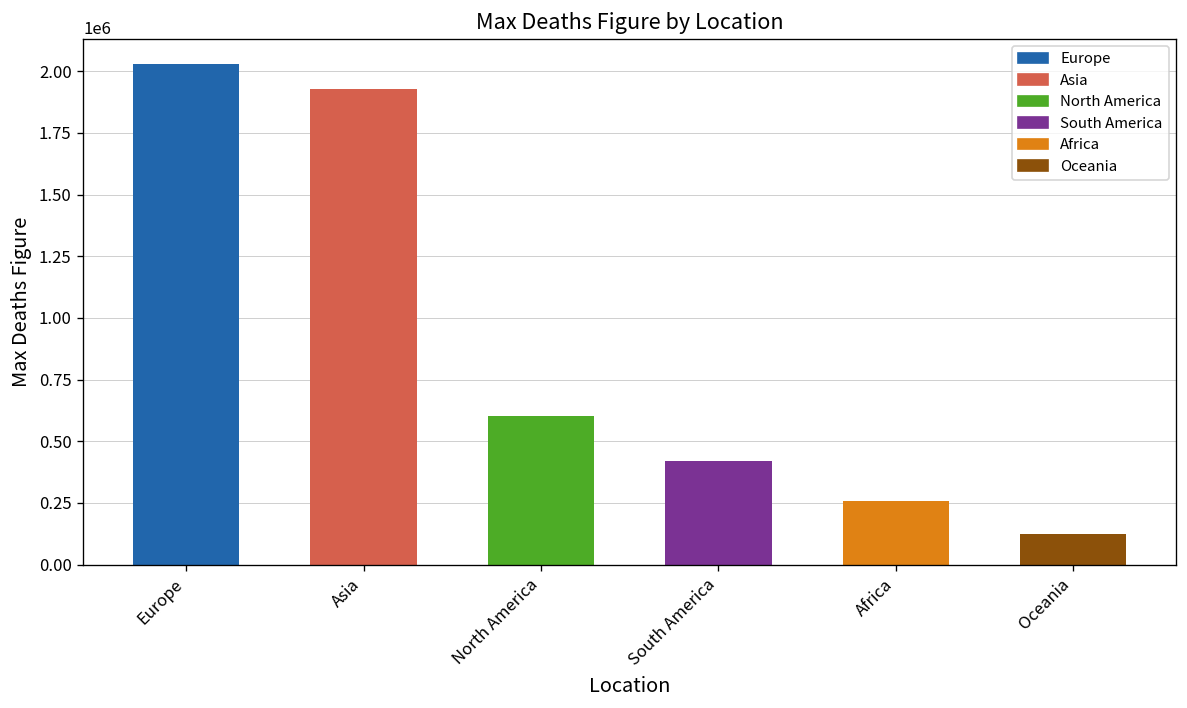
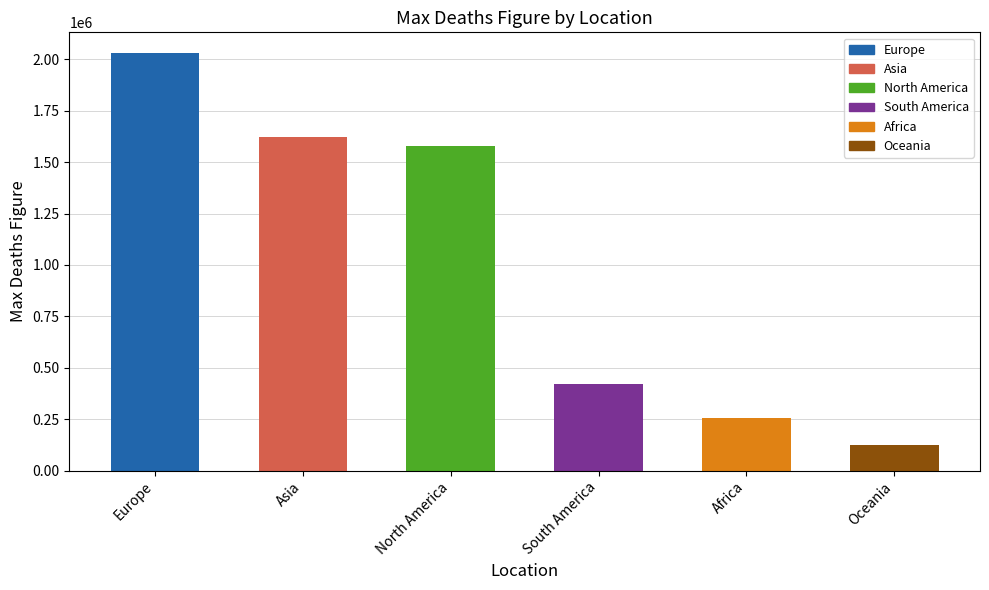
  {
    "Europe": 2030000,
-   "Asia": 1930000,
-   "North America": 600000,
+   "Asia": 1620000,
+   "North America": 1580000,
    "South America": 420000,
    "Africa": 260000,
    "Oceania": 120000
  }
